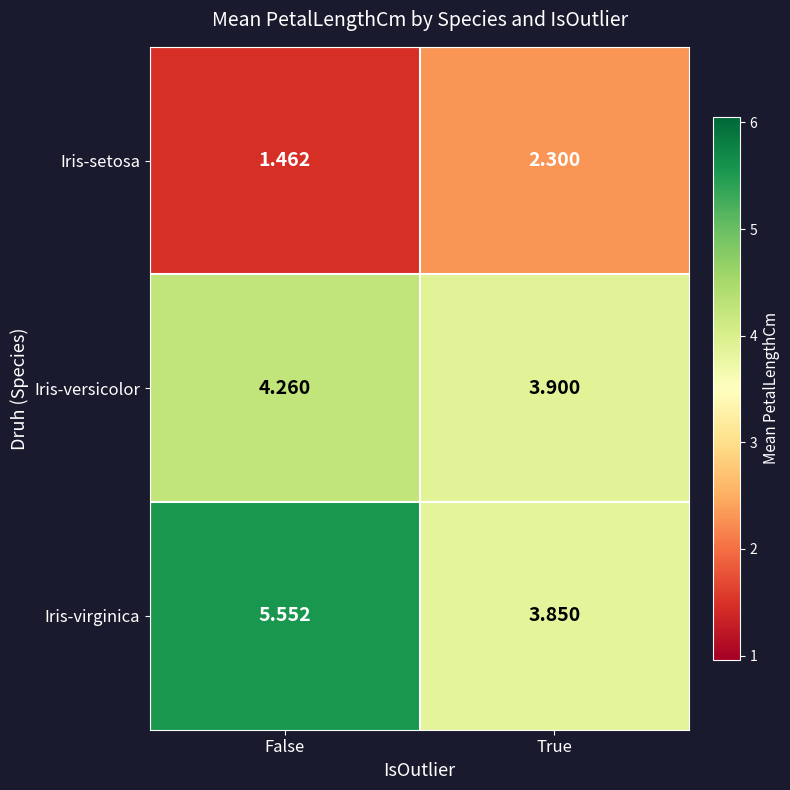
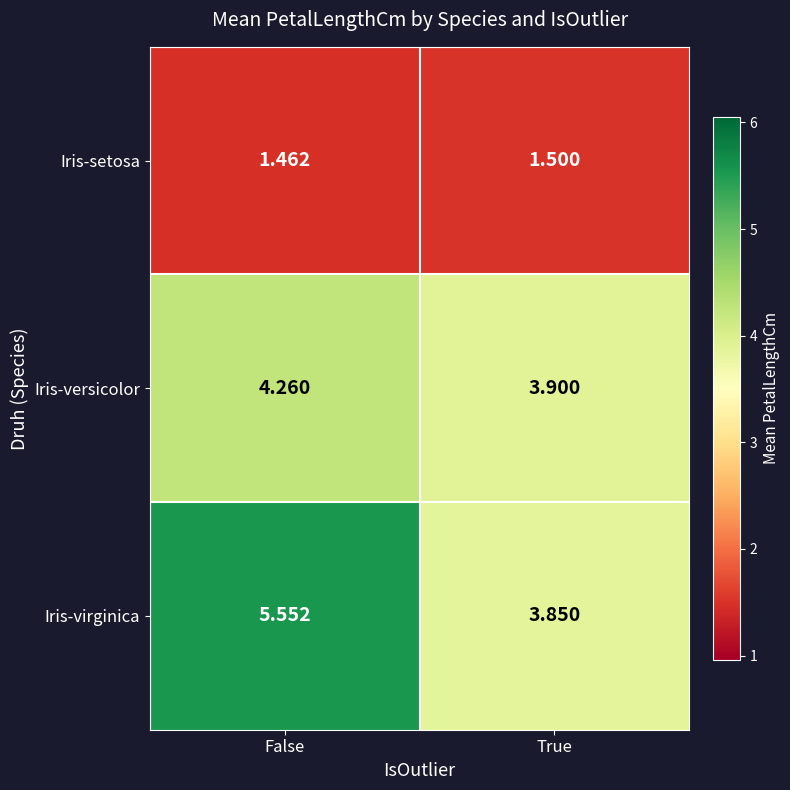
  {
    "Iris-setosa": {
      "False": 1.462,
-     "True": 2.300
+     "True": 1.500
    },
    "Iris-versicolor": {
      "False": 4.260,
      "True": 3.900
    },
    "Iris-virginica": {
      "False": 5.552,
      "True": 3.850
    }
  }
